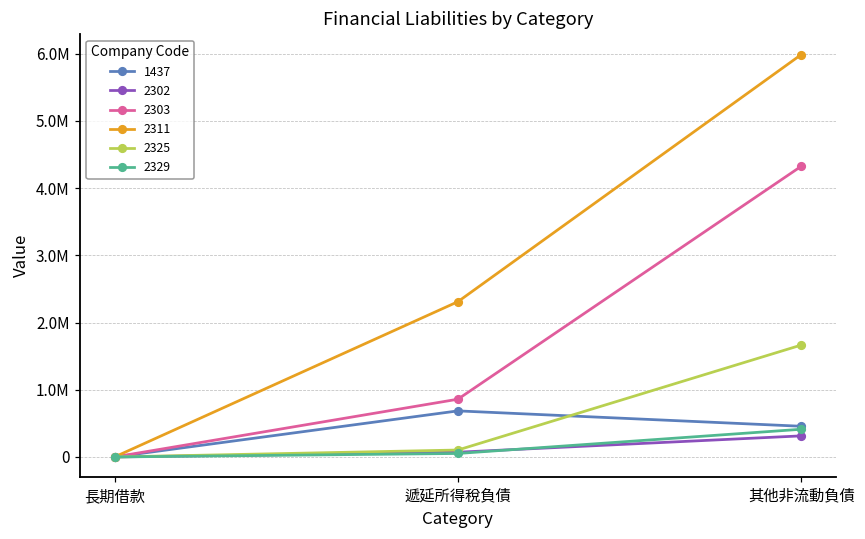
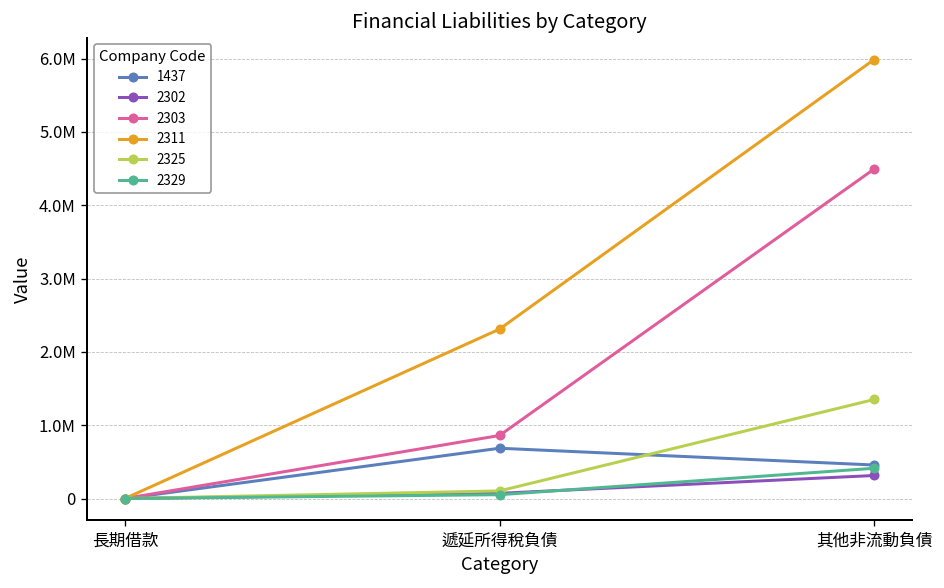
  {
    "1437": {
      "遞延所得稅負債": 700000,
      "其他非流動負債": 500000
    },
    "2302": {
      "其他非流動負債": 300000
    },
    "2303": {
      "遞延所得稅負債": 900000,
-     "其他非流動負債": 4300000
+     "其他非流動負債": 4500000
    },
    "2311": {
      "遞延所得稅負債": 2300000,
      "其他非流動負債": 6000000
    },
    "2325": {
-     "其他非流動負債": 1700000
+     "其他非流動負債": 1400000
    },
    "2329": {
      "其他非流動負債": 400000
    }
  }
